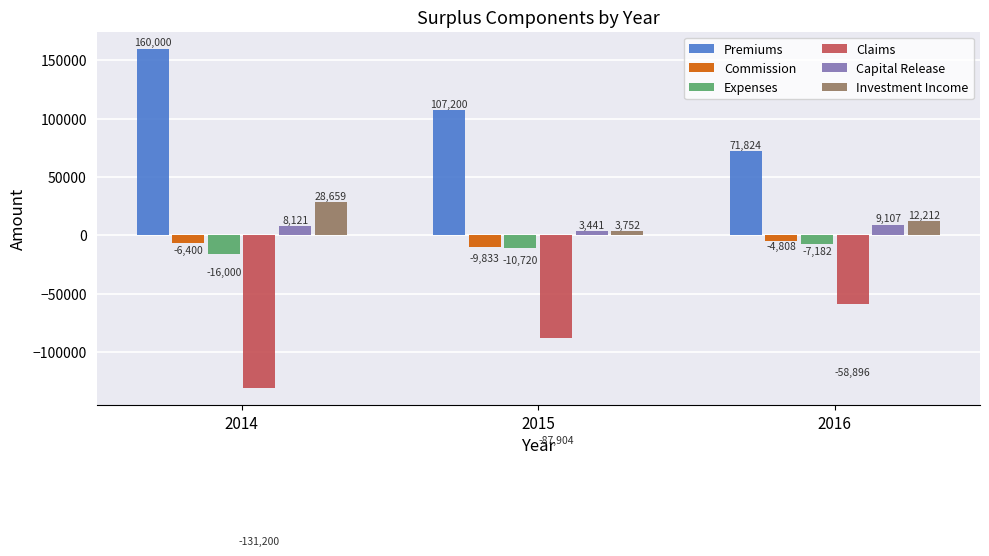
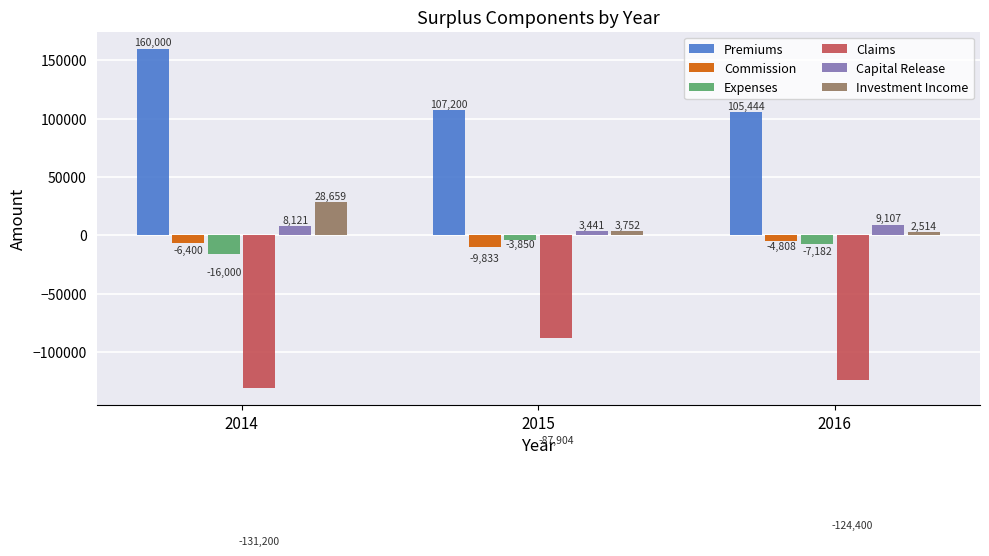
  {
    "Premiums": {
      "2014": "160,000",
      "2015": "107,200",
-     "2016": "71,824"
+     "2016": "105,444"
    },
    "Commission": {
      "2014": "-6,400",
      "2015": "-9,833",
      "2016": "-4,808"
    },
    "Expenses": {
      "2014": "-16,000",
-     "2015": "-10,720",
+     "2015": "-3,850",
      "2016": "-7,182"
    },
    "Claims": {
-     "2016": "-58,896"
+     "2016": "-124,400"
    },
    "Capital Release": {
      "2014": "8,121",
      "2015": "3,441",
      "2016": "9,107"
    },
    "Investment Income": {
      "2014": "28,659",
      "2015": "3,752",
-     "2016": "12,212"
+     "2016": "2,514"
    }
  }
